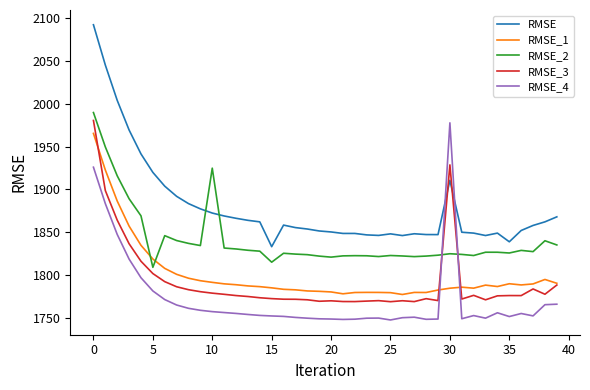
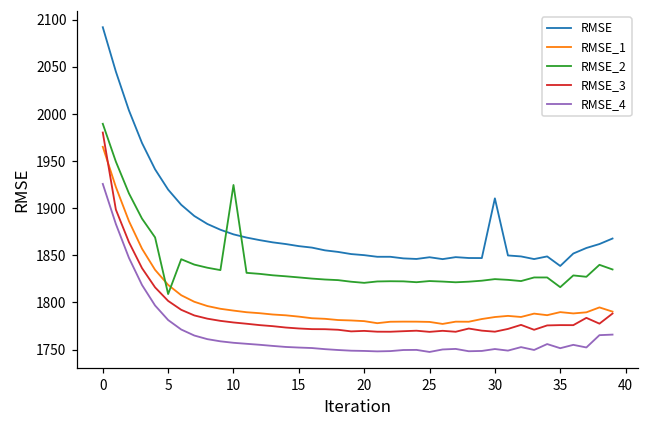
  {
    "RMSE": {
      "0": 2090,
      "5": 1920,
      "10": 1870,
-     "15": 1830,
+     "15": 1860,
      "20": 1850,
      "25": 1850,
      "30": 1910,
      "35": 1840
    },
    "RMSE_1": {
      "0": 1970,
      "5": 1820,
      "10": 1790,
      "15": 1790,
      "20": 1780,
      "25": 1780,
      "30": 1780,
      "35": 1790
    },
    "RMSE_2": {
      "0": 1990,
      "5": 1810,
      "10": 1920,
-     "15": 1810,
+     "15": 1830,
      "20": 1820,
      "25": 1820,
      "30": 1820,
-     "35": 1830
+     "35": 1820
    },
    "RMSE_3": {
      "0": 1980,
      "5": 1800,
      "10": 1780,
      "15": 1770,
      "20": 1770,
      "25": 1770,
-     "30": 1930,
+     "30": 1770,
      "35": 1780
    },
    "RMSE_4": {
      "0": 1930,
      "5": 1780,
      "10": 1760,
      "15": 1750,
      "20": 1750,
      "25": 1750,
-     "30": 1980,
+     "30": 1750,
      "35": 1750
    }
  }
